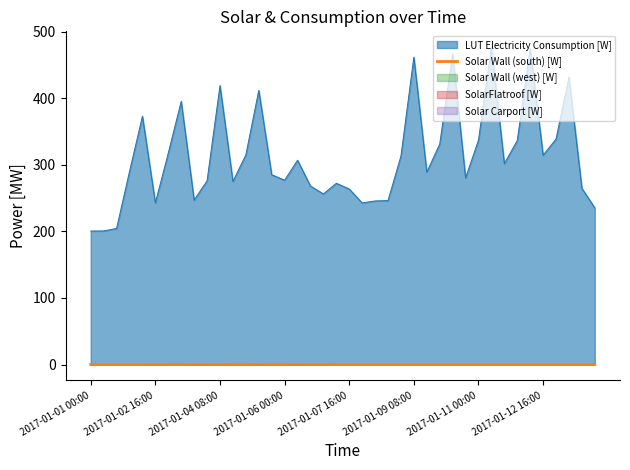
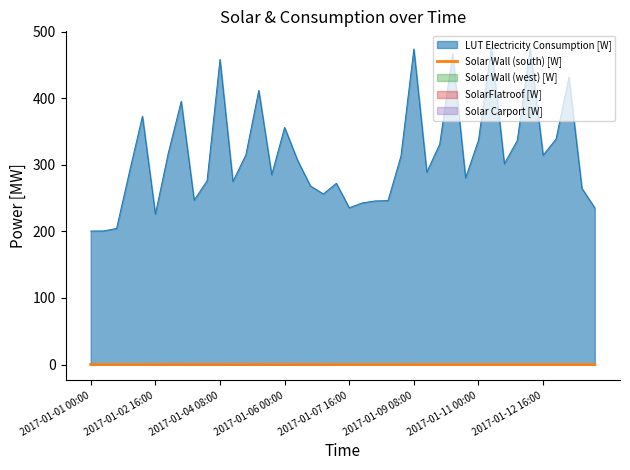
  {
    "LUT Electricity Consumption [W]": {
      "2017-01-01 00:00": 200,
-     "2017-01-02 16:00": 240,
-     "2017-01-04 08:00": 420,
-     "2017-01-06 00:00": 280,
-     "2017-01-07 16:00": 260,
-     "2017-01-09 08:00": 460,
+     "2017-01-02 16:00": 230,
+     "2017-01-04 08:00": 460,
+     "2017-01-06 00:00": 360,
+     "2017-01-07 16:00": 240,
+     "2017-01-09 08:00": 470,
      "2017-01-11 00:00": 340,
      "2017-01-12 16:00": 310
    },
    "Solar Carport [W]": {
      "2017-01-01 00:00": 0,
      "2017-01-02 16:00": 0,
      "2017-01-04 08:00": 0,
      "2017-01-06 00:00": 0,
      "2017-01-07 16:00": 0,
      "2017-01-09 08:00": 0,
      "2017-01-11 00:00": 0,
      "2017-01-12 16:00": 0
    }
  }
